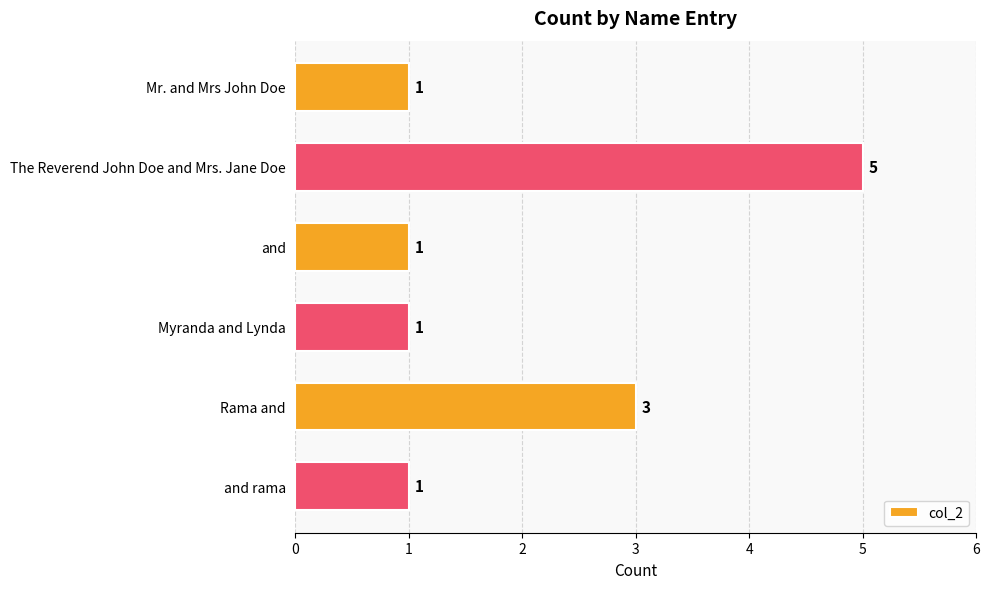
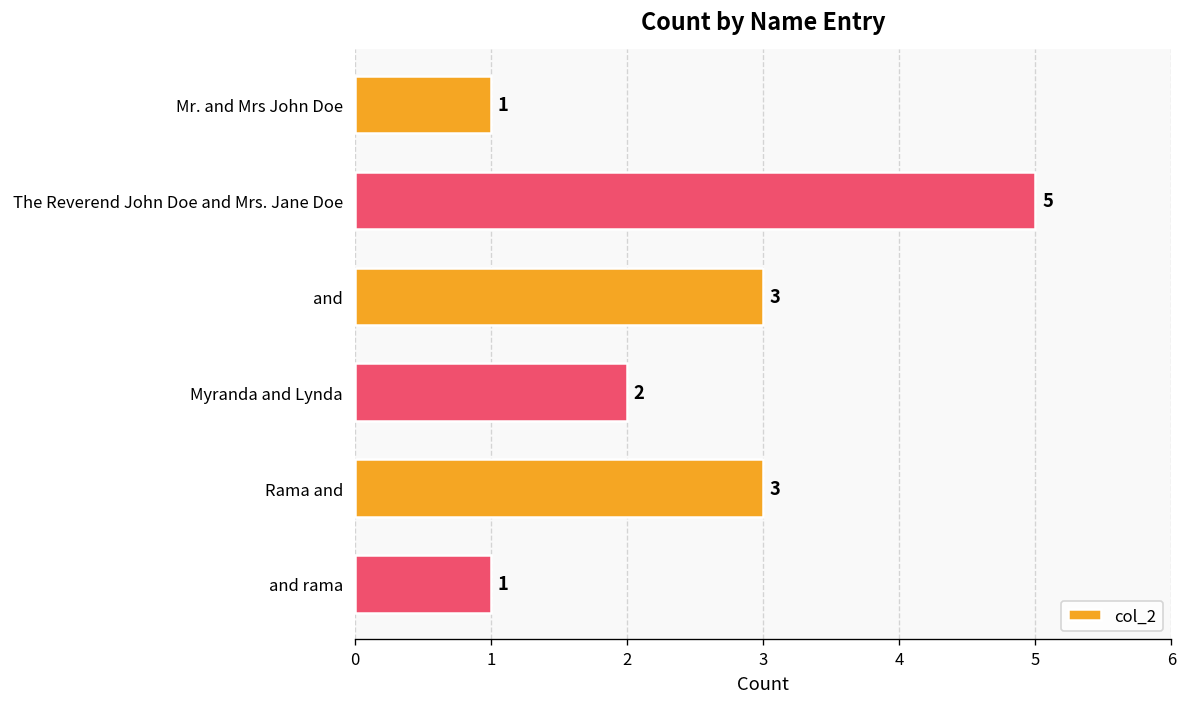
  {
    "Mr. and Mrs John Doe": 1,
    "The Reverend John Doe and Mrs. Jane Doe": 5,
-   "and": 1,
-   "Myranda and Lynda": 1,
+   "and": 3,
+   "Myranda and Lynda": 2,
    "Rama and": 3,
    "and rama": 1
  }
